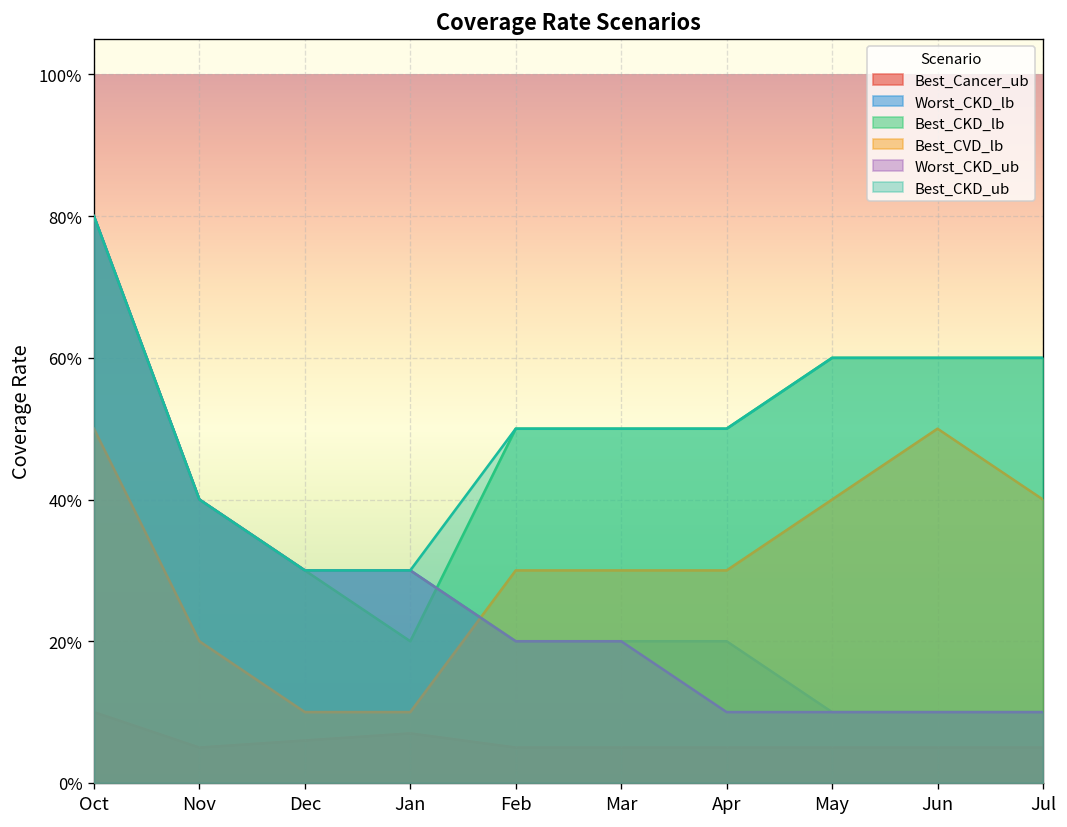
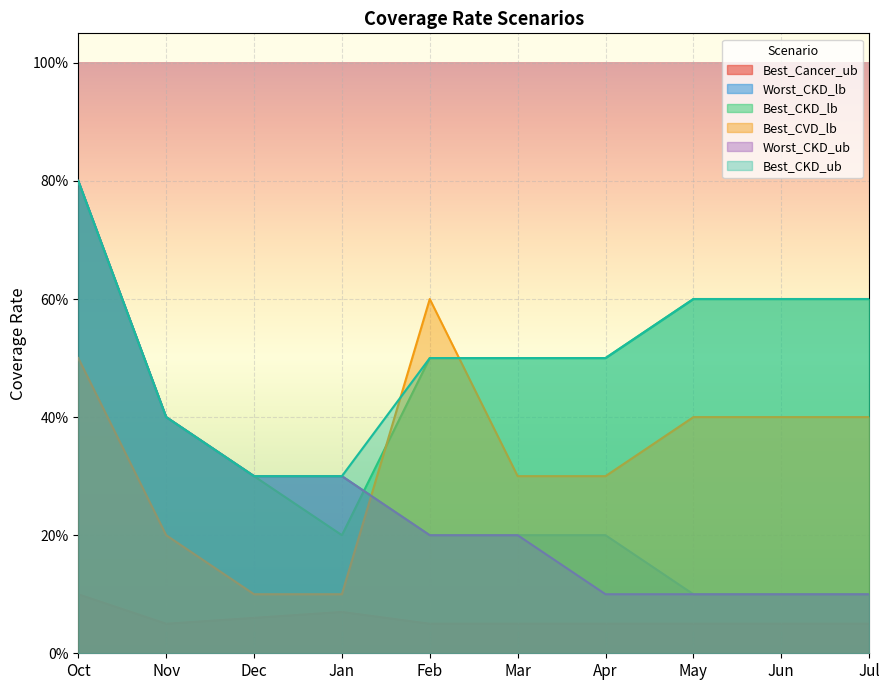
  {
    "Best_Cancer_ub": {
      "Oct": "10%",
      "Nov": "5%",
      "Dec": "6%",
      "Jan": "7%",
      "Feb": "5%",
      "Mar": "5%",
      "Apr": "5%",
      "May": "5%",
      "Jun": "5%",
      "Jul": "5%"
    },
    "Worst_CKD_lb": {
      "Apr": "20%"
    },
    "Best_CVD_lb": {
      "Oct": "50%",
      "Nov": "20%",
      "Dec": "10%",
      "Jan": "10%",
-     "Feb": "30%",
+     "Feb": "60%",
      "Mar": "30%",
      "Apr": "30%",
      "May": "40%",
-     "Jun": "50%",
+     "Jun": "40%",
      "Jul": "40%"
    },
    "Worst_CKD_ub": {
      "Apr": "10%"
    }
  }
